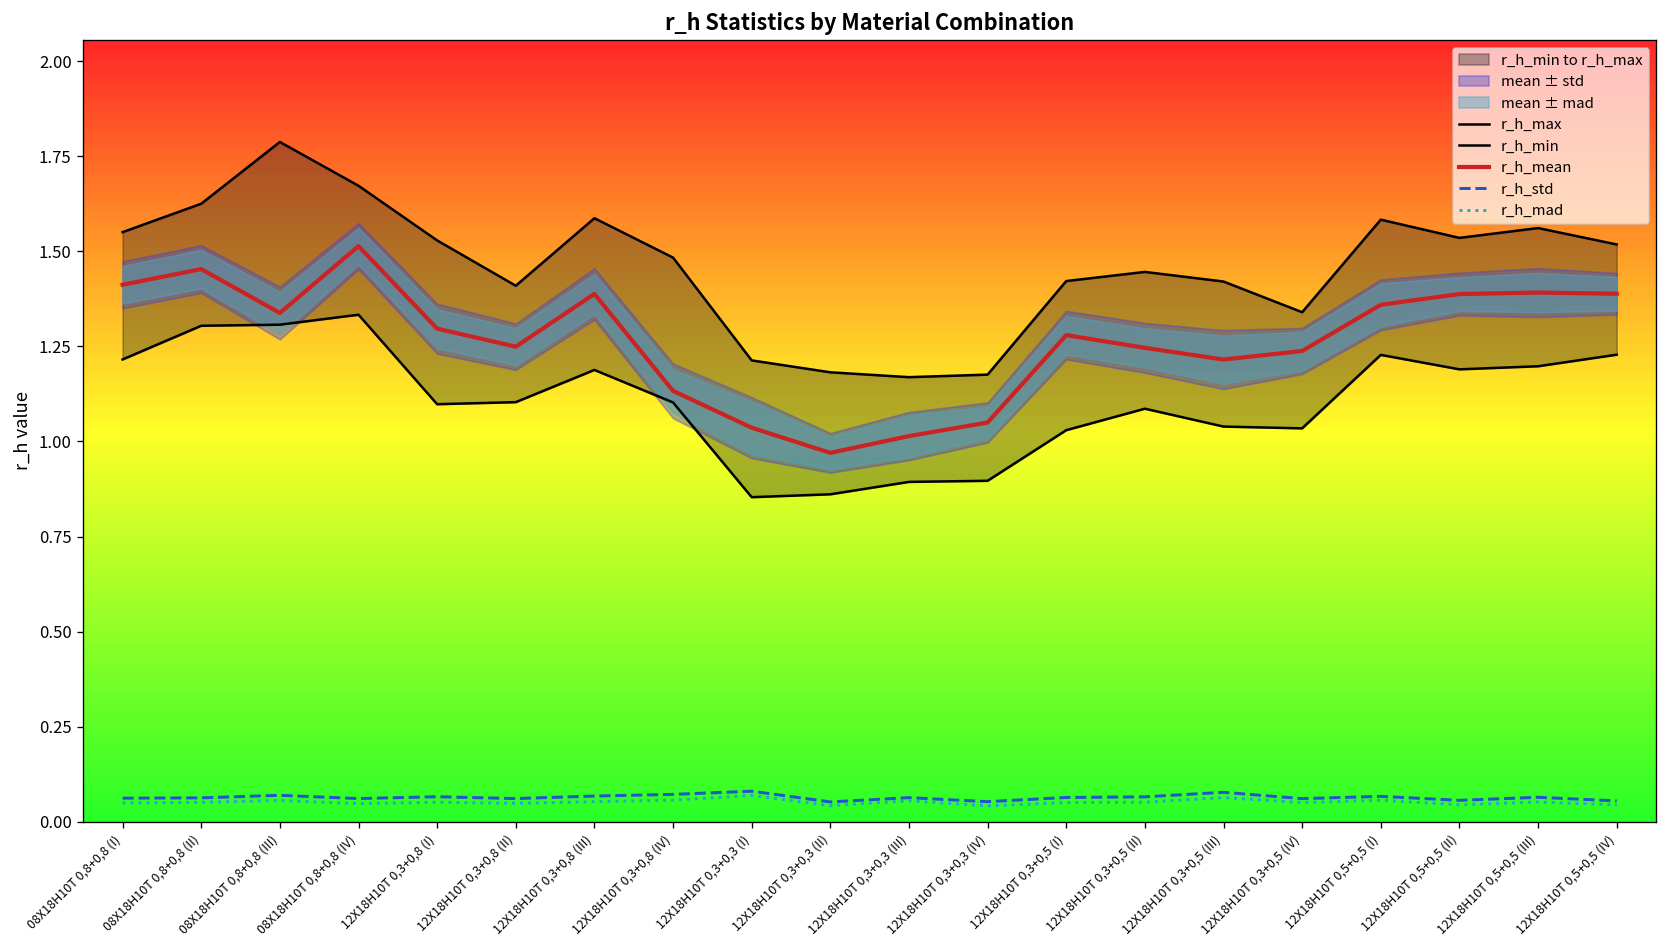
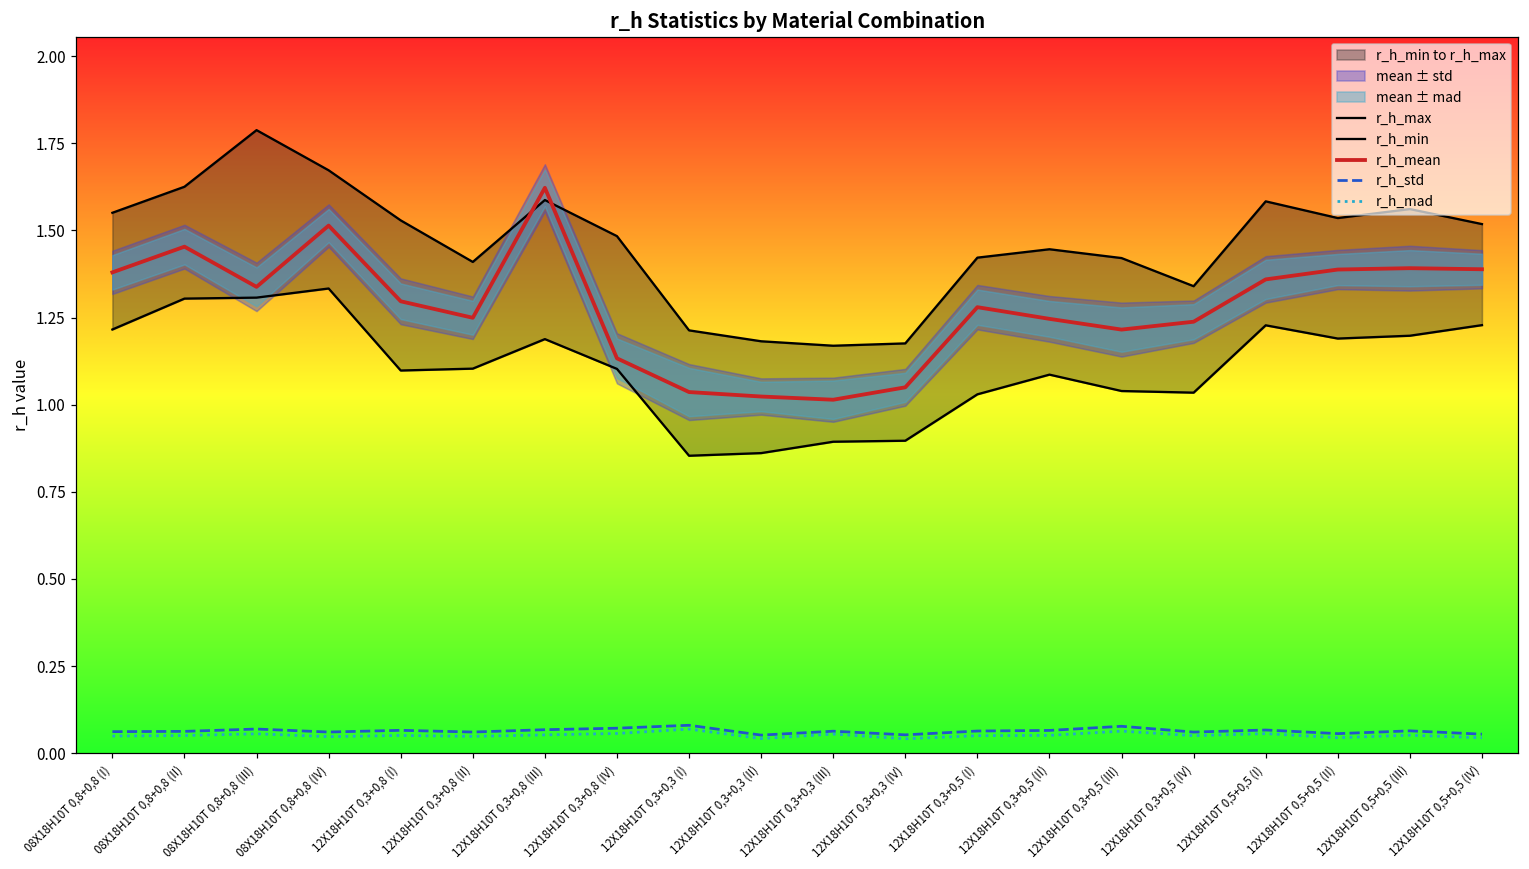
  {
    "r_h_mean": {
-     "08Х18Н10Т 0,8+0,8 (I)": 1.41,
+     "08Х18Н10Т 0,8+0,8 (I)": 1.38,
      "08Х18Н10Т 0,8+0,8 (II)": 1.45,
      "08Х18Н10Т 0,8+0,8 (III)": 1.34,
      "08Х18Н10Т 0,8+0,8 (IV)": 1.51,
      "12Х18Н10Т 0,3+0,8 (I)": 1.30,
      "12Х18Н10Т 0,3+0,8 (II)": 1.25,
-     "12Х18Н10Т 0,3+0,8 (III)": 1.39,
+     "12Х18Н10Т 0,3+0,8 (III)": 1.62,
      "12Х18Н10Т 0,3+0,8 (IV)": 1.13,
      "12Х18Н10Т 0,3+0,3 (I)": 1.04,
-     "12Х18Н10Т 0,3+0,3 (II)": 0.97,
+     "12Х18Н10Т 0,3+0,3 (II)": 1.02,
      "12Х18Н10Т 0,3+0,3 (III)": 1.01,
      "12Х18Н10Т 0,3+0,3 (IV)": 1.05,
      "12Х18Н10Т 0,3+0,5 (I)": 1.28,
      "12Х18Н10Т 0,3+0,5 (II)": 1.25,
      "12Х18Н10Т 0,3+0,5 (III)": 1.22,
      "12Х18Н10Т 0,3+0,5 (IV)": 1.24,
      "12Х18Н10Т 0,5+0,5 (I)": 1.36,
      "12Х18Н10Т 0,5+0,5 (II)": 1.39,
      "12Х18Н10Т 0,5+0,5 (III)": 1.39,
      "12Х18Н10Т 0,5+0,5 (IV)": 1.39
    }
  }
